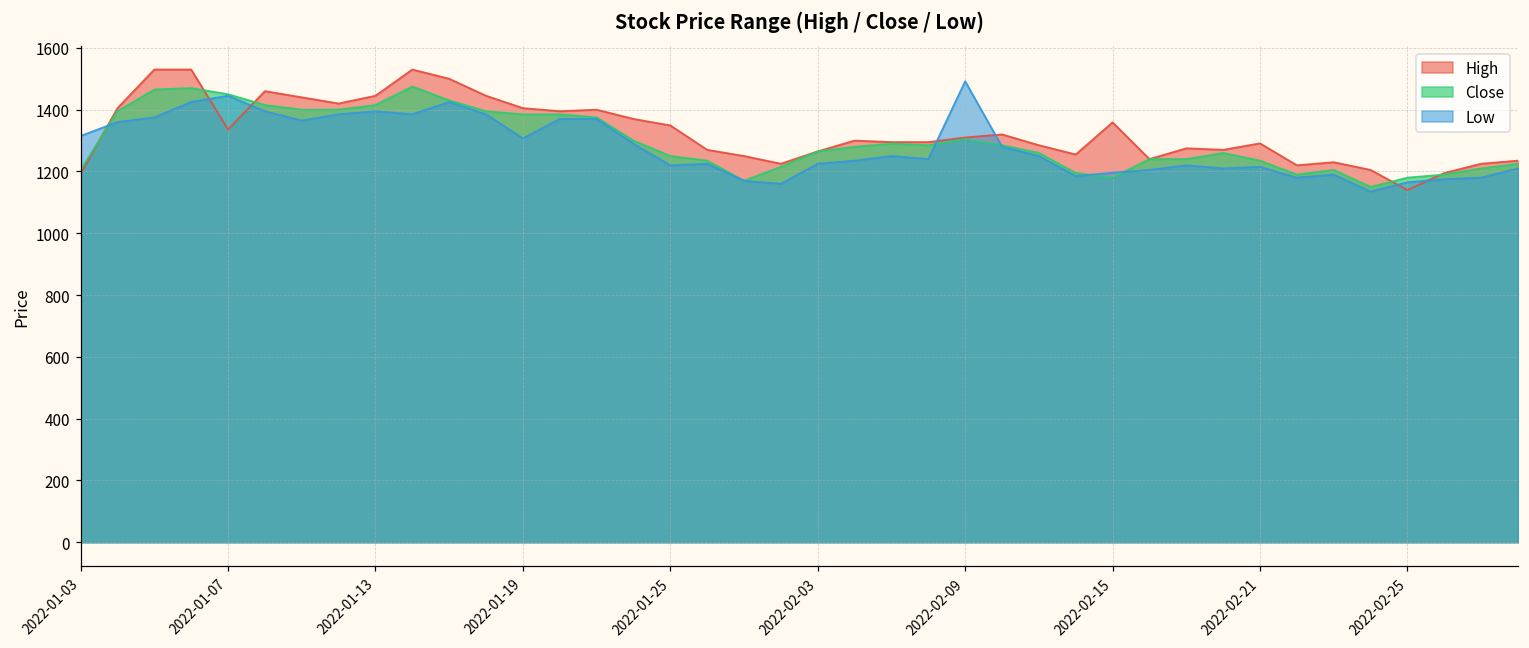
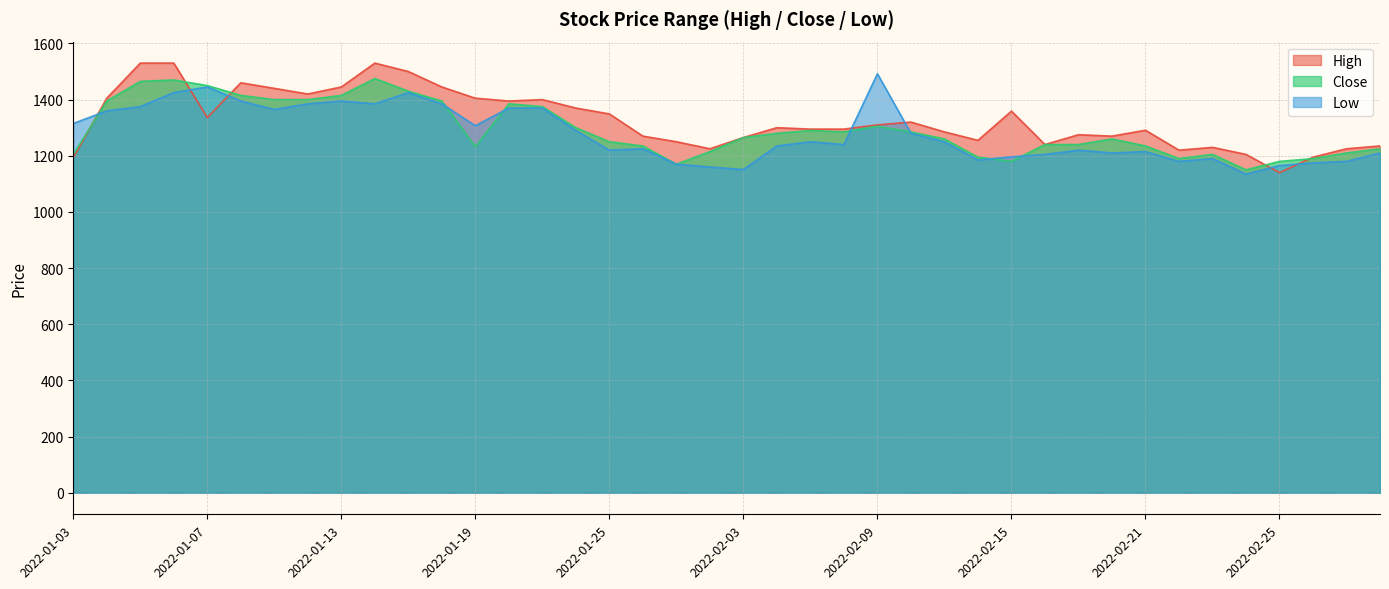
  {
    "High": {
      "2022-01-03": 1190,
      "2022-01-07": 1340,
      "2022-01-13": 1450,
      "2022-01-19": 1410,
      "2022-01-25": 1350,
      "2022-02-15": 1360,
      "2022-02-21": 1290,
      "2022-02-25": 1140
    },
    "Close": {
      "2022-01-03": 1210,
      "2022-01-13": 1420,
-     "2022-01-19": 1390,
+     "2022-01-19": 1230,
      "2022-01-25": 1250,
      "2022-02-15": 1180,
      "2022-02-21": 1240,
      "2022-02-25": 1180
    },
    "Low": {
      "2022-01-03": 1320,
      "2022-01-13": 1400,
      "2022-01-19": 1310,
      "2022-01-25": 1220,
-     "2022-02-03": 1230,
+     "2022-02-03": 1150,
      "2022-02-09": 1490,
      "2022-02-15": 1200,
      "2022-02-21": 1220,
      "2022-02-25": 1170
    }
  }
